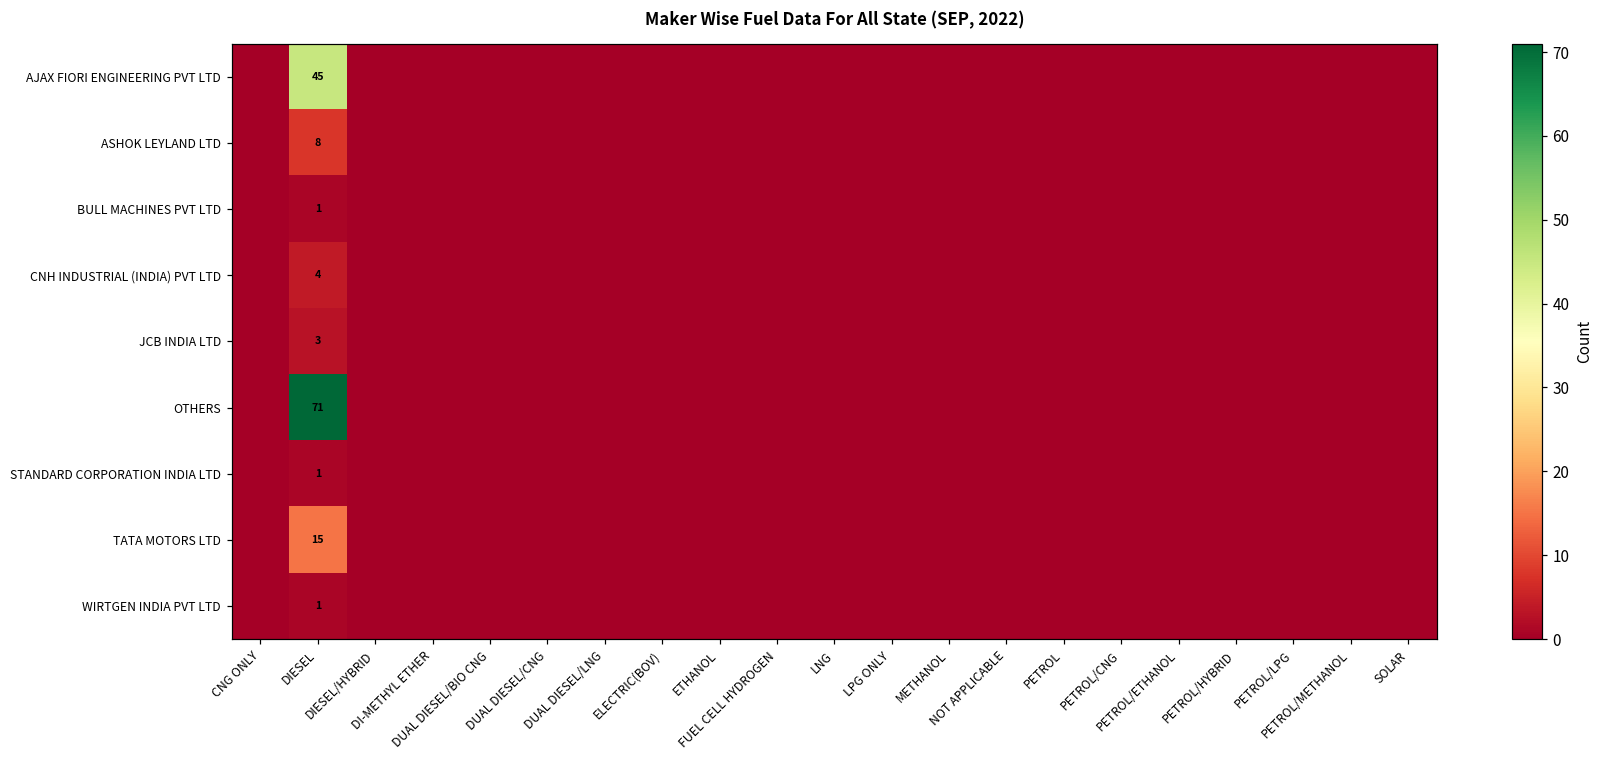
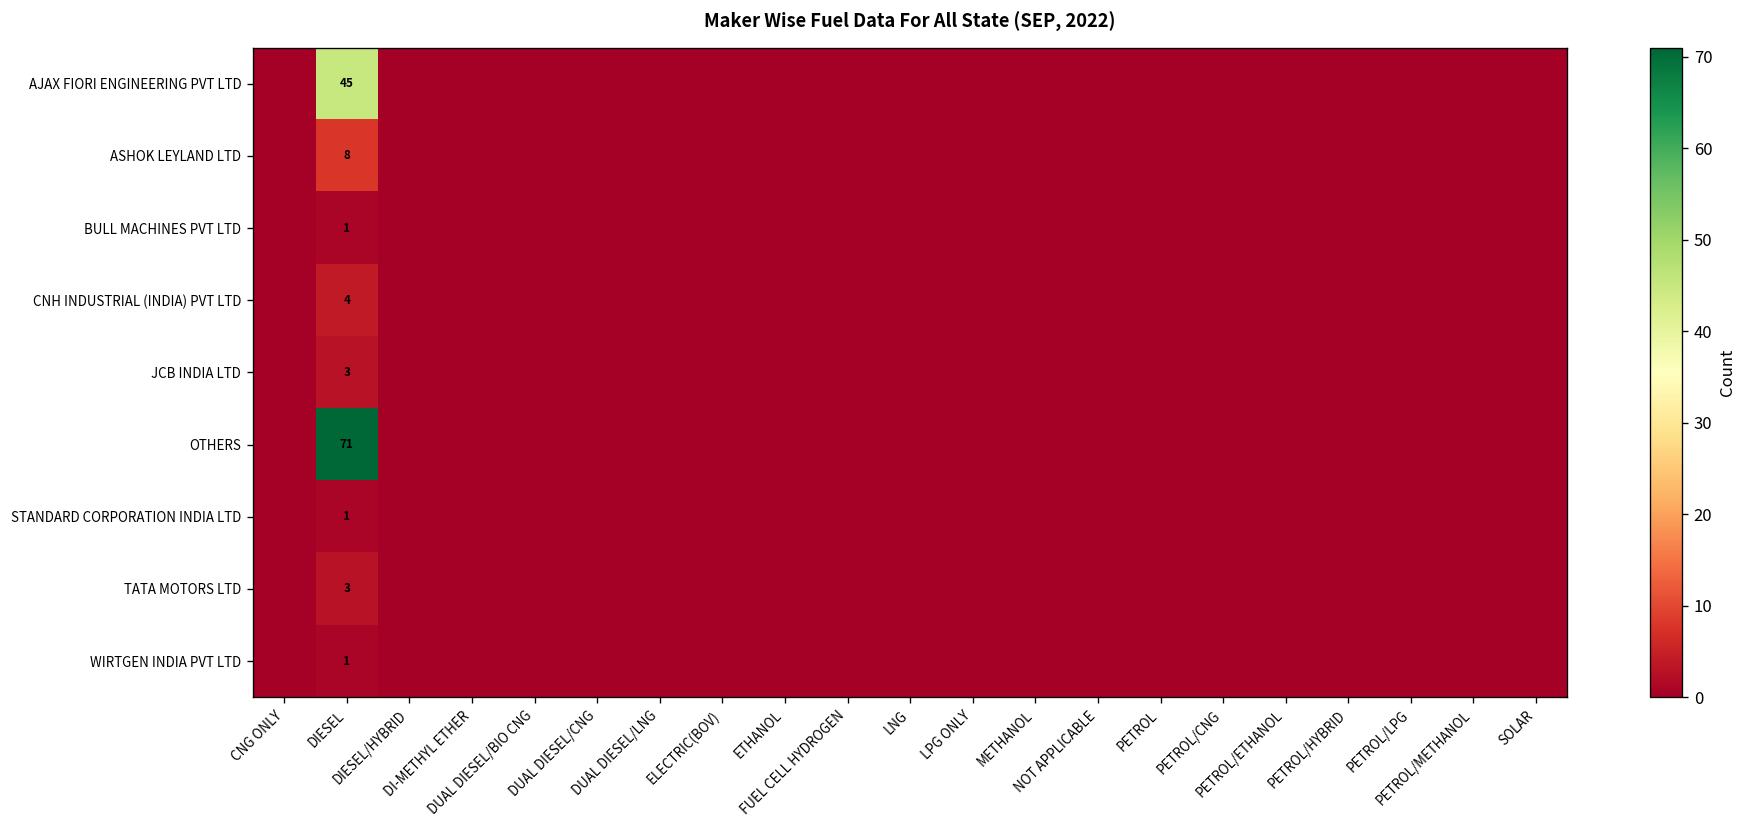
  {
    "AJAX FIORI ENGINEERING PVT LTD": {
      "DIESEL": 45
    },
    "ASHOK LEYLAND LTD": {
      "DIESEL": 8
    },
    "BULL MACHINES PVT LTD": {
      "DIESEL": 1
    },
    "CNH INDUSTRIAL (INDIA) PVT LTD": {
      "DIESEL": 4
    },
    "JCB INDIA LTD": {
      "DIESEL": 3
    },
    "OTHERS": {
      "DIESEL": 71
    },
    "STANDARD CORPORATION INDIA LTD": {
      "DIESEL": 1
    },
    "TATA MOTORS LTD": {
-     "DIESEL": 15
+     "DIESEL": 3
    },
    "WIRTGEN INDIA PVT LTD": {
      "DIESEL": 1
    }
  }
